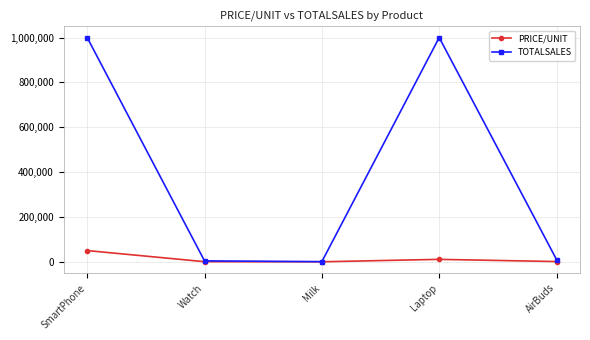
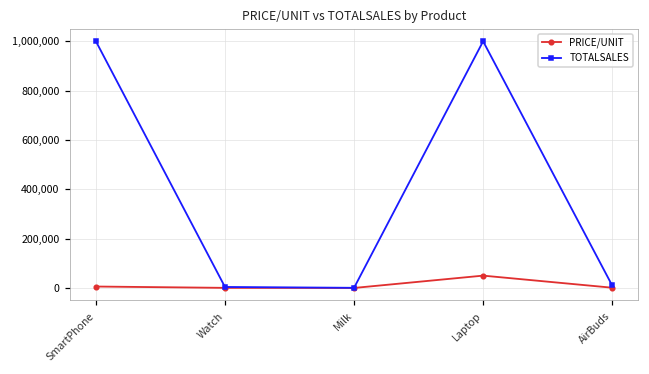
  {
    "PRICE/UNIT": {
-     "SmartPhone": "50,000",
-     "Laptop": "10,000"
+     "SmartPhone": "10,000",
+     "Laptop": "50,000"
    },
    "TOTALSALES": {
      "SmartPhone": "1,000,000",
      "Laptop": "1,000,000"
    }
  }
